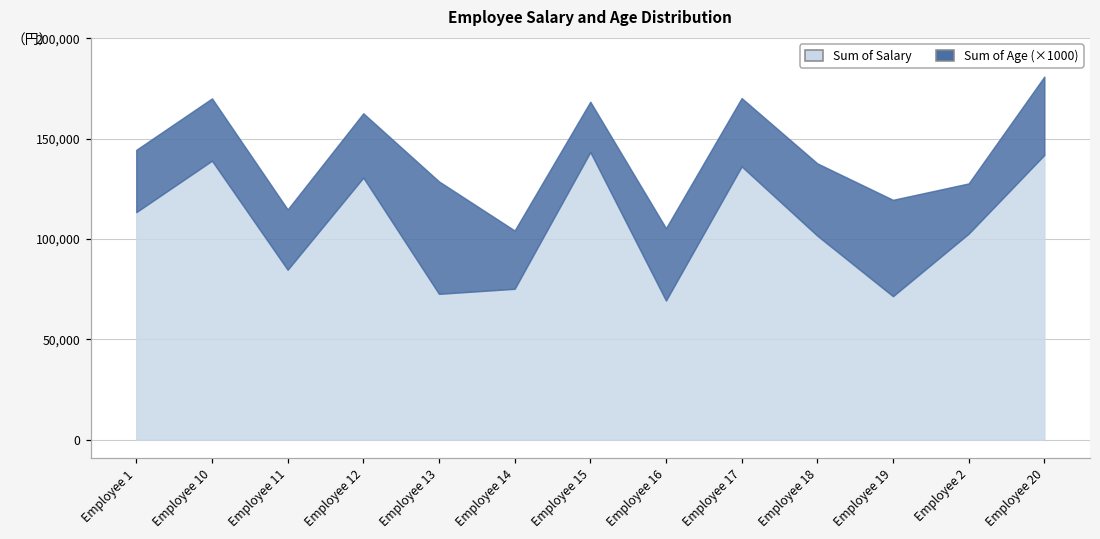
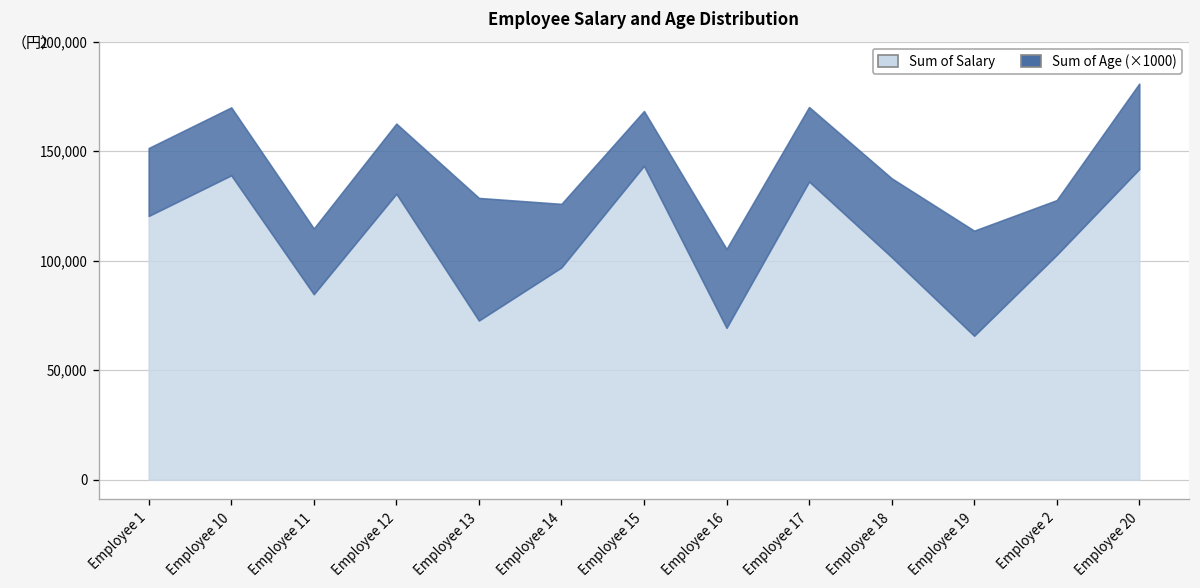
  {
    "Sum of Salary": {
-     "Employee 1": "113,000",
+     "Employee 1": "120,000",
      "Employee 10": "139,000",
      "Employee 11": "85,000",
      "Employee 12": "131,000",
      "Employee 13": "73,000",
-     "Employee 14": "75,000",
+     "Employee 14": "97,000",
      "Employee 15": "143,000",
      "Employee 16": "69,000",
      "Employee 17": "136,000",
      "Employee 18": "102,000",
-     "Employee 19": "71,000",
+     "Employee 19": "66,000",
      "Employee 2": "103,000",
      "Employee 20": "142,000"
    },
    "Sum of Age (×1000)": {
      "Employee 1": "31,000",
      "Employee 10": "31,000",
      "Employee 11": "30,000",
      "Employee 12": "32,000",
      "Employee 13": "56,000",
      "Employee 14": "29,000",
      "Employee 15": "25,000",
      "Employee 16": "36,000",
      "Employee 17": "34,000",
      "Employee 18": "36,000",
      "Employee 19": "48,000",
      "Employee 2": "25,000",
      "Employee 20": "39,000"
    }
  }
